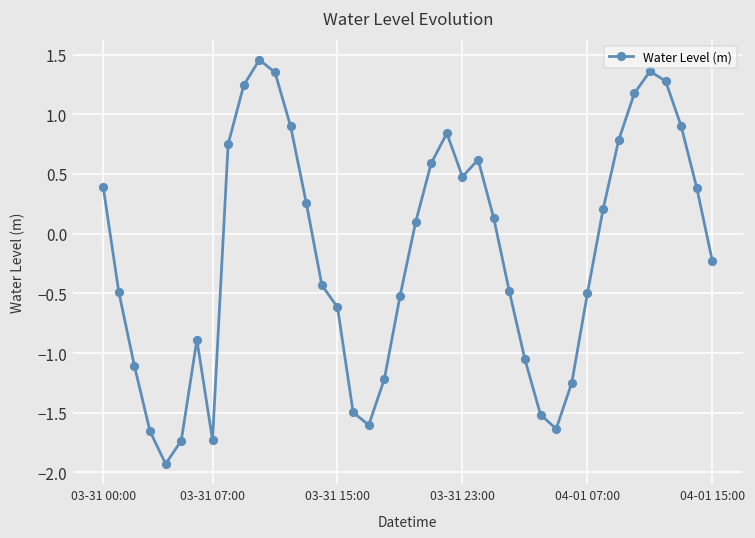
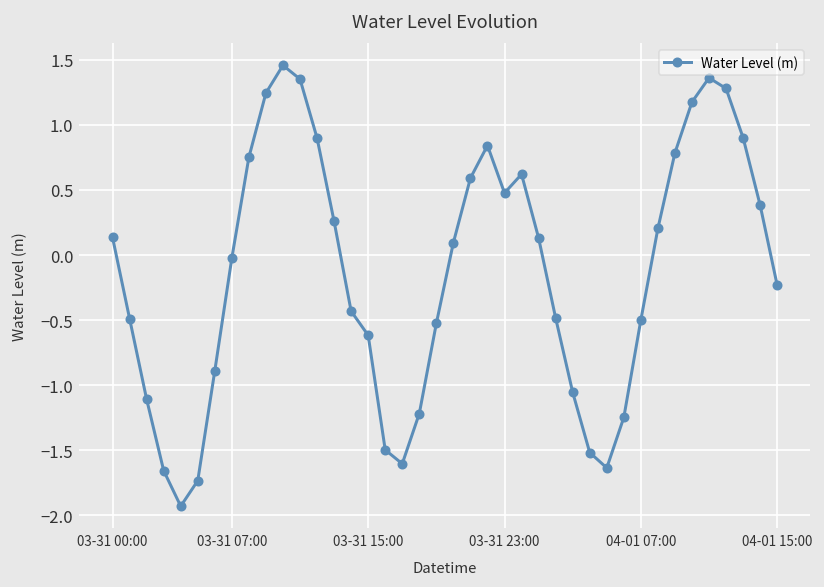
  {
-   "03-31 00:00": 0.39,
-   "03-31 07:00": -1.73,
+   "03-31 00:00": 0.13,
+   "03-31 07:00": -0.02,
    "03-31 15:00": -0.62,
    "03-31 23:00": 0.48,
    "04-01 07:00": -0.50,
    "04-01 15:00": -0.23
  }
